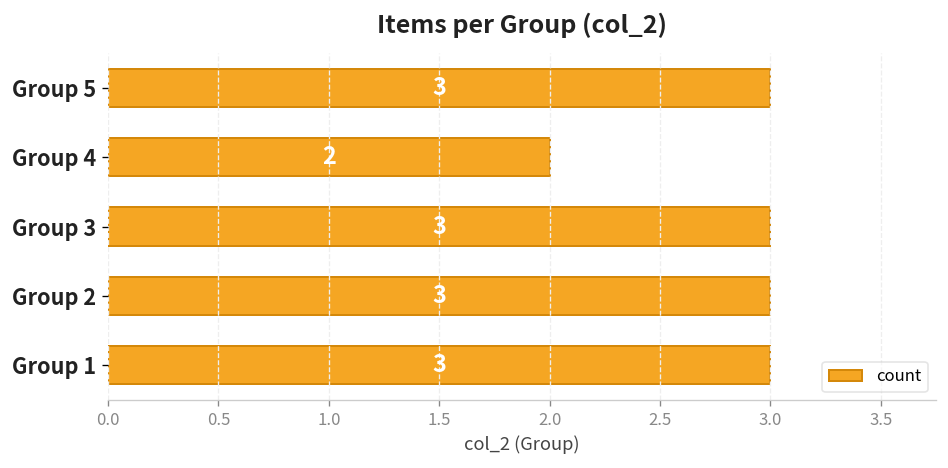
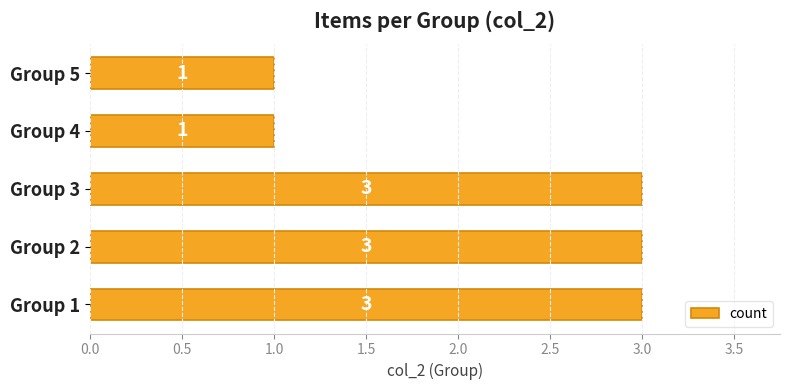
  {
-   "Group 5": 3,
-   "Group 4": 2,
+   "Group 5": 1,
+   "Group 4": 1,
    "Group 3": 3,
    "Group 2": 3,
    "Group 1": 3
  }
